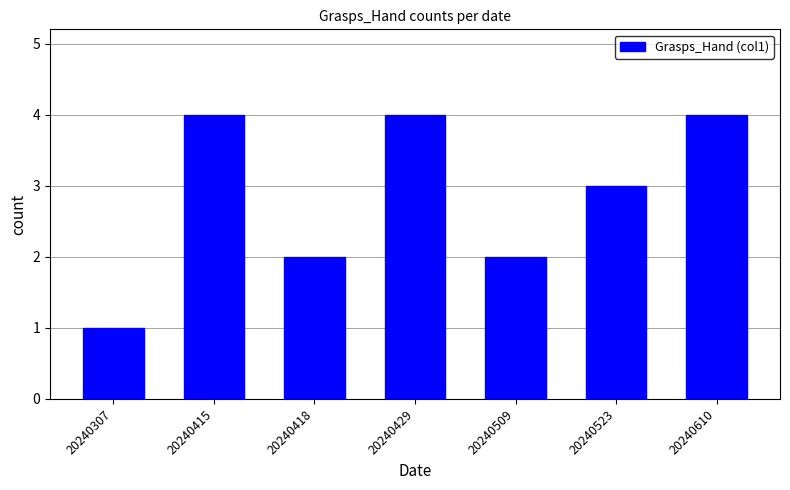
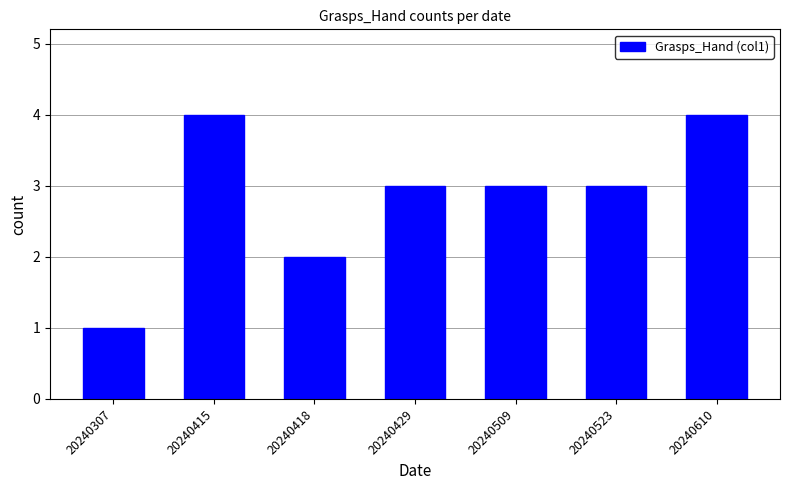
  {
    "20240307": 1,
    "20240415": 4,
    "20240418": 2,
-   "20240429": 4,
-   "20240509": 2,
+   "20240429": 3,
+   "20240509": 3,
    "20240523": 3,
    "20240610": 4
  }
